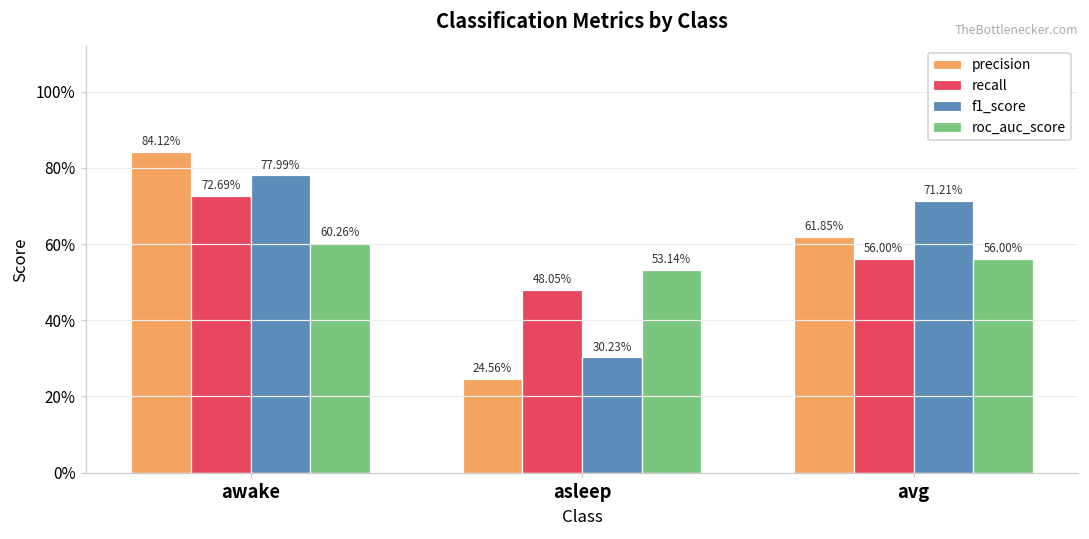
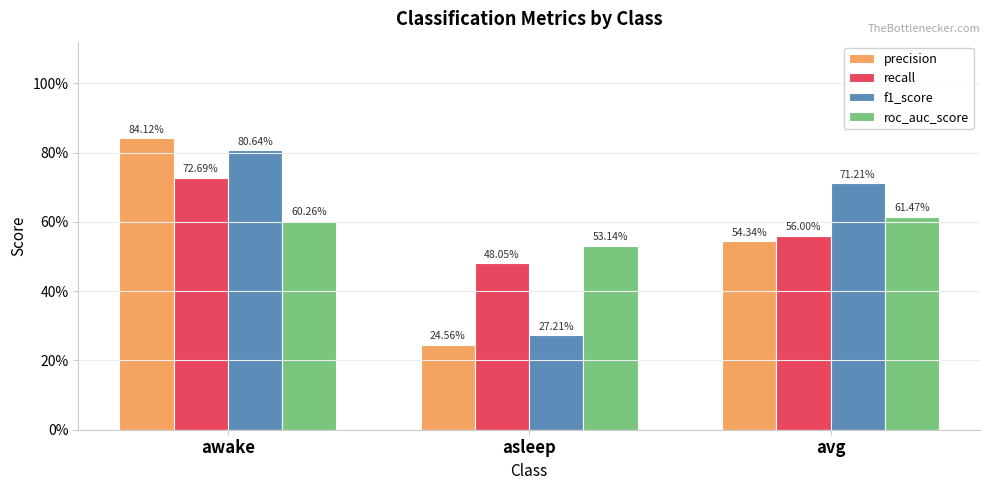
  {
    "precision": {
      "awake": "84.12%",
      "asleep": "24.56%",
-     "avg": "61.85%"
+     "avg": "54.34%"
    },
    "recall": {
      "awake": "72.69%",
      "asleep": "48.05%",
      "avg": "56.00%"
    },
    "f1_score": {
-     "awake": "77.99%",
-     "asleep": "30.23%",
+     "awake": "80.64%",
+     "asleep": "27.21%",
      "avg": "71.21%"
    },
    "roc_auc_score": {
      "awake": "60.26%",
      "asleep": "53.14%",
-     "avg": "56.00%"
+     "avg": "61.47%"
    }
  }
